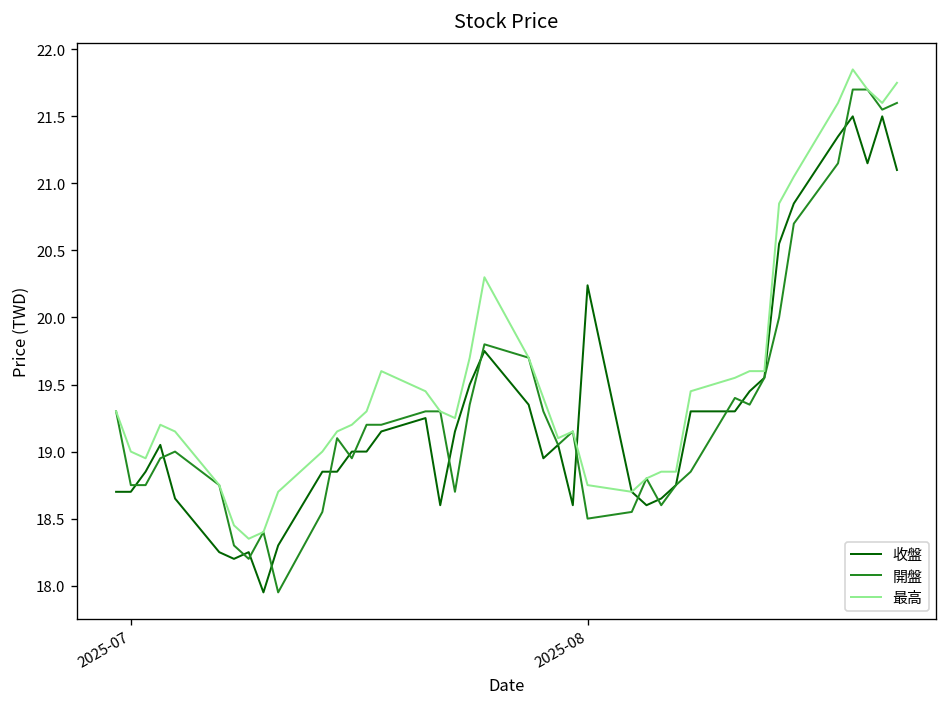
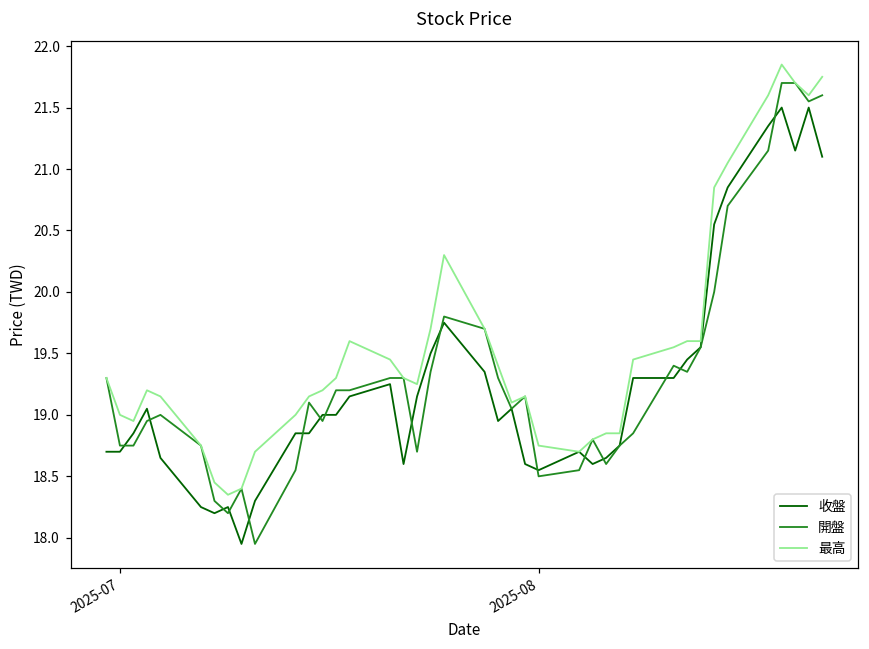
  {
    "收盤": {
      "2025-07": 18.70,
-     "2025-08": 20.24
+     "2025-08": 18.55
    },
    "開盤": {
      "2025-07": 18.75,
      "2025-08": 18.50
    },
    "最高": {
      "2025-07": 19.00,
      "2025-08": 18.75
    }
  }
